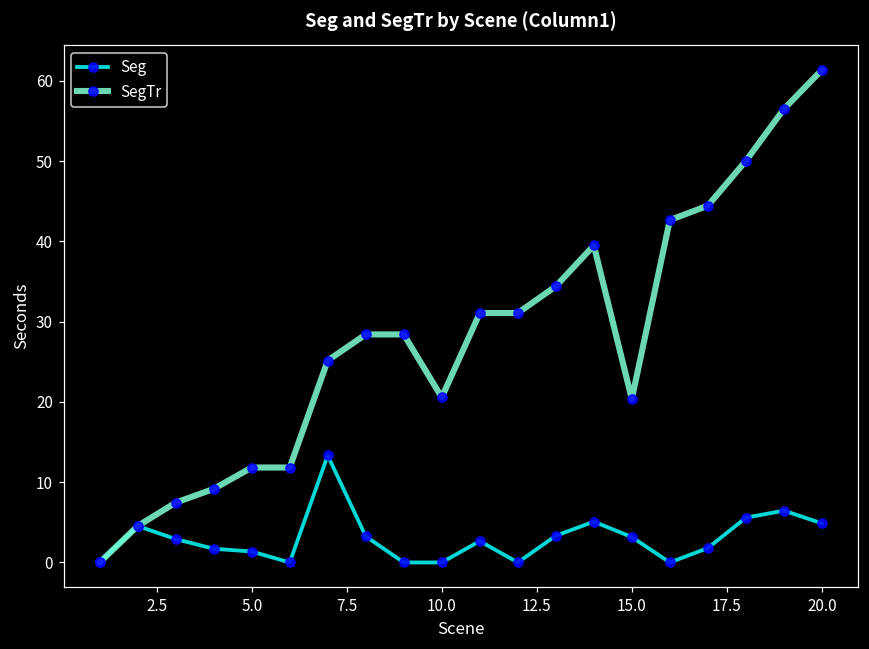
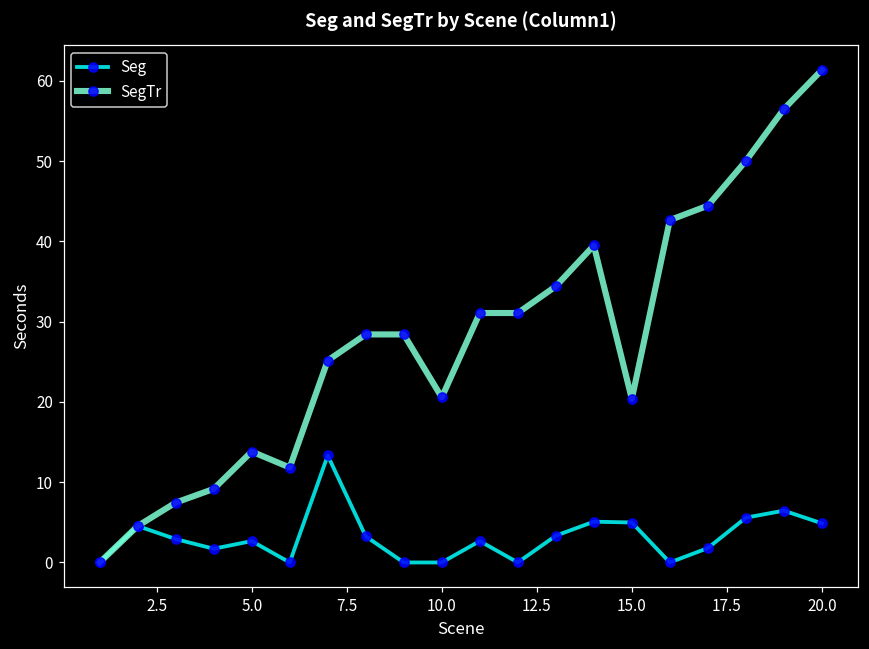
  {
    "Seg": {
-     "5.0": 1,
+     "5.0": 3,
      "10.0": 0,
-     "15.0": 3,
+     "15.0": 5,
      "20.0": 5
    },
    "SegTr": {
-     "5.0": 12,
+     "5.0": 14,
      "10.0": 21,
      "15.0": 20,
      "20.0": 61
    }
  }
